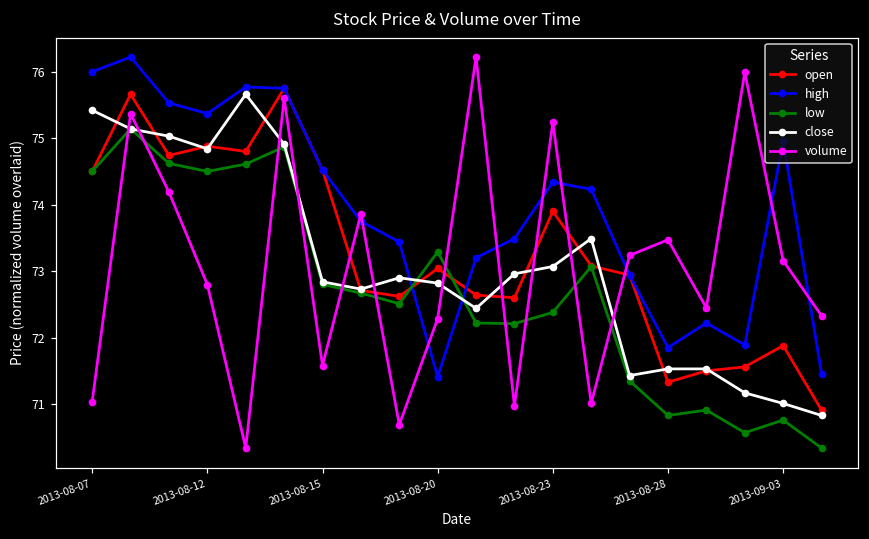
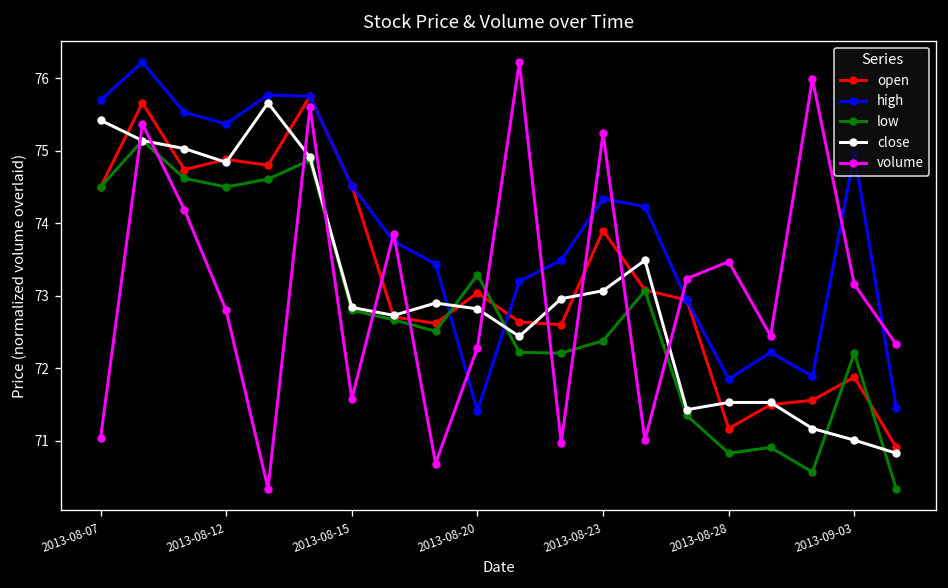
  {
    "open": {
      "2013-08-20": 73.0,
      "2013-08-23": 73.9,
-     "2013-08-28": 71.3,
+     "2013-08-28": 71.2,
      "2013-09-03": 71.9
    },
    "high": {
-     "2013-08-07": 76.0,
+     "2013-08-07": 75.7,
      "2013-08-12": 75.4,
      "2013-08-20": 71.4,
      "2013-08-23": 74.3,
      "2013-08-28": 71.9
    },
    "low": {
      "2013-08-12": 74.5,
      "2013-08-20": 73.3,
      "2013-08-23": 72.4,
      "2013-08-28": 70.8,
-     "2013-09-03": 70.8
+     "2013-09-03": 72.2
    },
    "close": {
      "2013-08-07": 75.4,
      "2013-08-20": 72.8,
      "2013-08-23": 73.1,
      "2013-08-28": 71.5,
      "2013-09-03": 71.0
    },
    "volume": {
      "2013-08-07": 71.0,
      "2013-08-12": 72.8,
      "2013-08-15": 71.6,
      "2013-08-20": 72.3,
      "2013-08-23": 75.2,
      "2013-08-28": 73.5,
      "2013-09-03": 73.2
    }
  }
